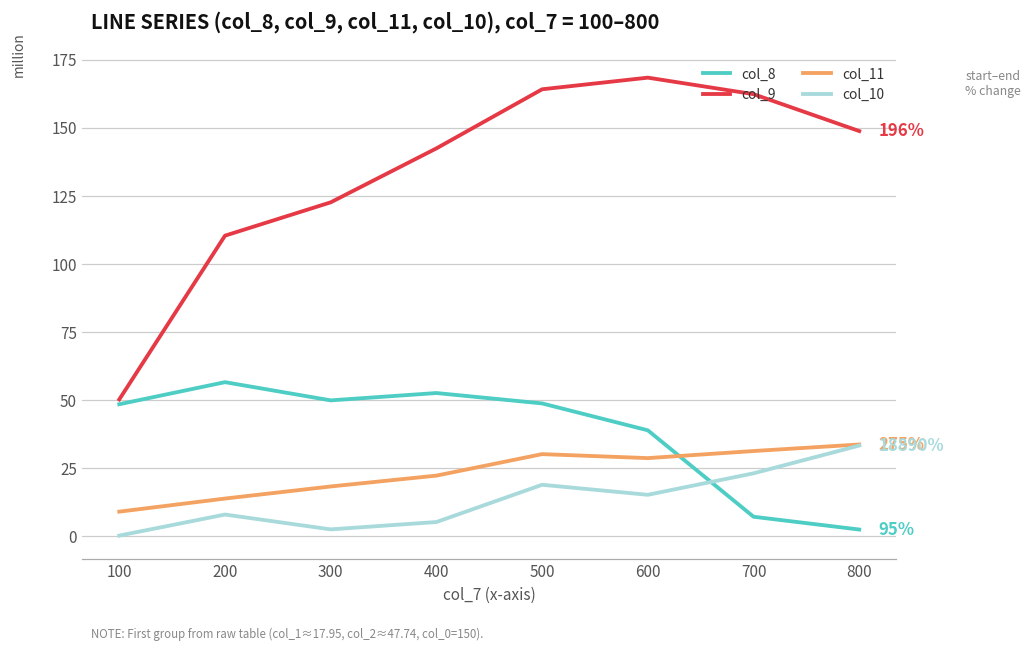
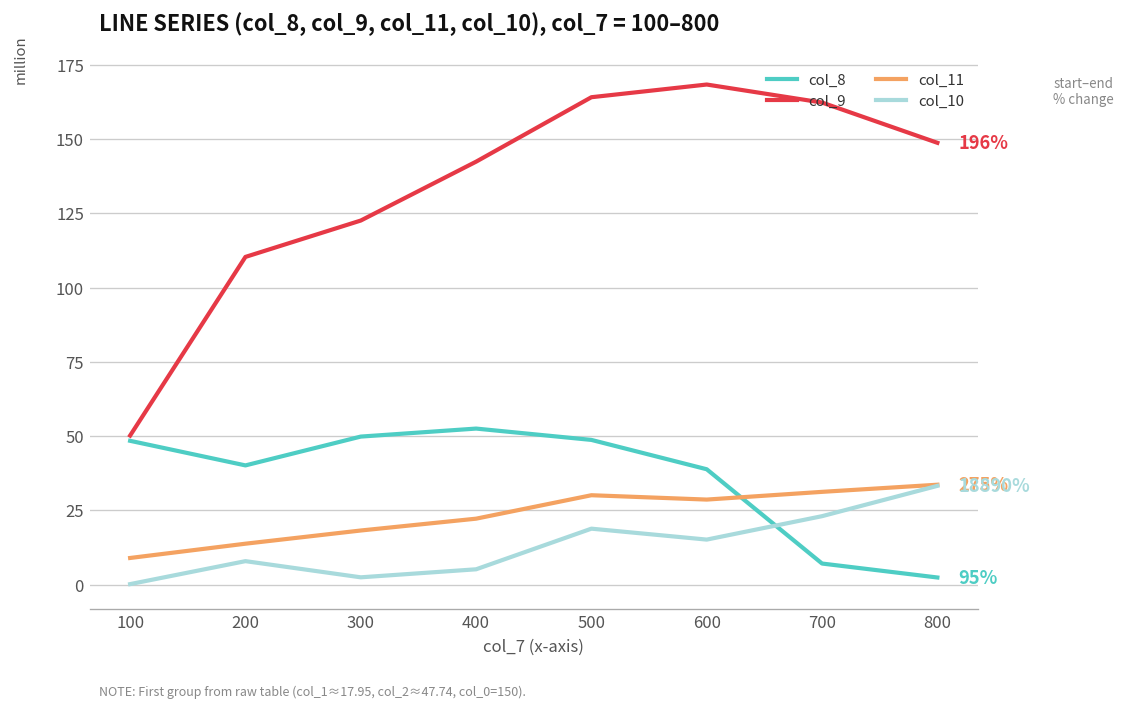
  {
    "col_8": {
      "100": 48,
-     "200": 57,
+     "200": 40,
      "300": 50,
      "400": 53,
      "500": 49,
      "600": 39,
      "700": 7
    },
    "col_9": {
      "100": 50,
      "200": 110,
      "300": 123,
      "400": 142,
      "500": 164,
      "600": 168,
      "700": 162
    },
    "col_11": {
      "100": 9,
      "200": 14,
      "300": 18,
      "400": 22,
      "500": 30,
      "600": 29,
      "700": 31
    },
    "col_10": {
      "100": 0,
      "200": 8,
      "300": 2,
      "400": 5,
      "500": 19,
      "600": 15,
      "700": 23
    }
  }
